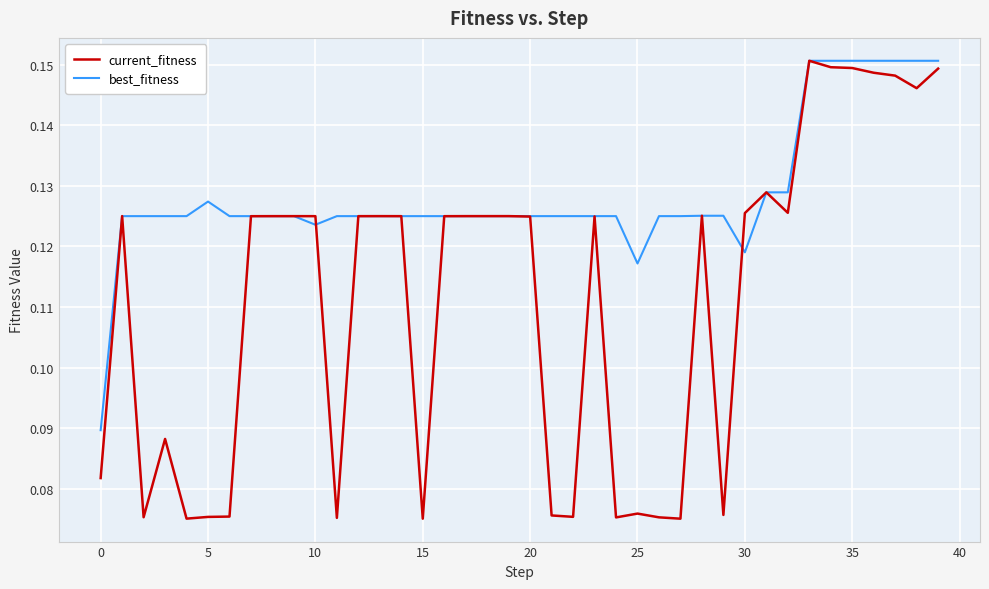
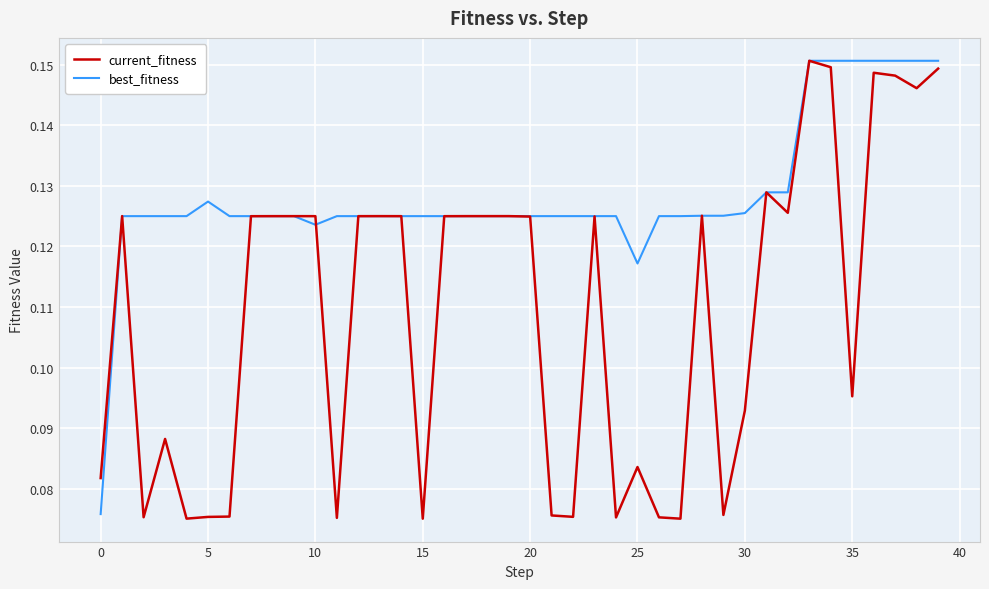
  {
    "current_fitness": {
      "0": 0.082,
      "5": 0.075,
      "10": 0.125,
      "15": 0.075,
-     "25": 0.076,
-     "30": 0.125,
-     "35": 0.149
+     "25": 0.084,
+     "30": 0.093,
+     "35": 0.095
    },
    "best_fitness": {
-     "0": 0.090,
+     "0": 0.076,
      "5": 0.127,
      "10": 0.124,
      "15": 0.125,
      "25": 0.117,
-     "30": 0.119,
+     "30": 0.125,
      "35": 0.151
    }
  }
